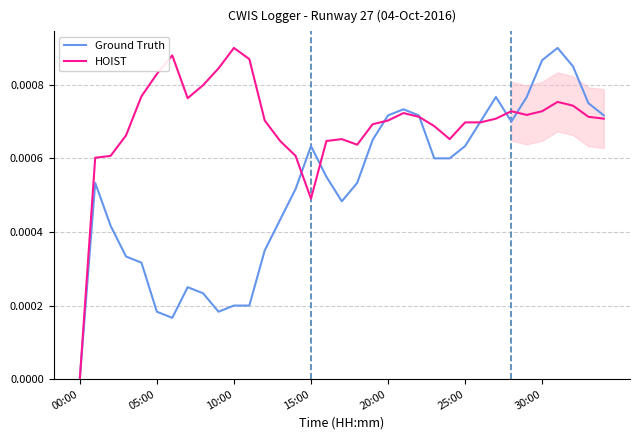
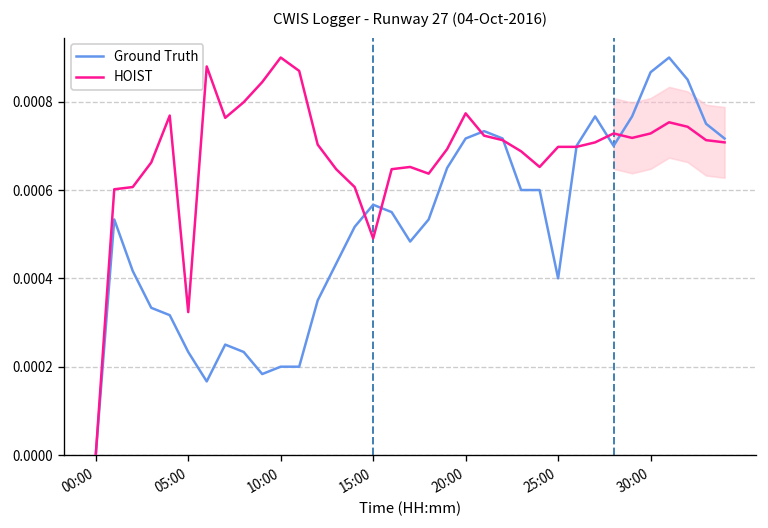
  {
    "Ground Truth": {
-     "05:00": 0.00018,
+     "05:00": 0.00023,
      "10:00": 0.00020,
-     "15:00": 0.00063,
+     "15:00": 0.00057,
      "20:00": 0.00072,
-     "25:00": 0.00063,
+     "25:00": 0.00040,
      "30:00": 0.00087
    },
    "HOIST": {
-     "05:00": 0.00083,
+     "05:00": 0.00032,
      "10:00": 0.00090,
      "15:00": 0.00049,
-     "20:00": 0.00070,
+     "20:00": 0.00077,
      "25:00": 0.00070,
      "30:00": 0.00073
    }
  }
